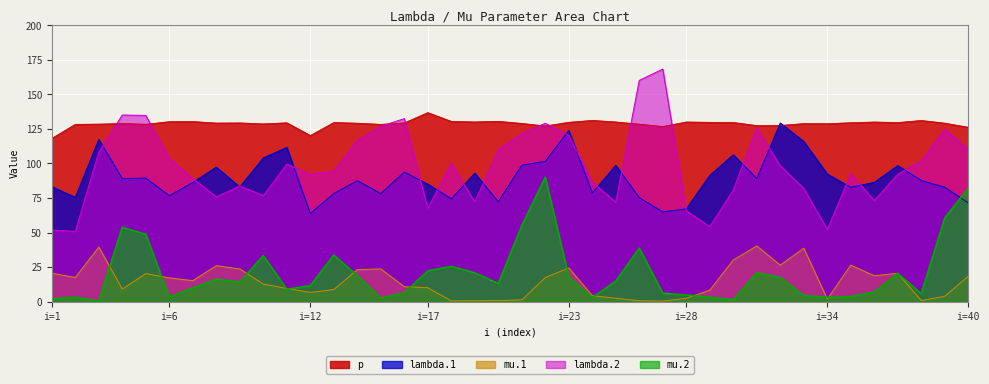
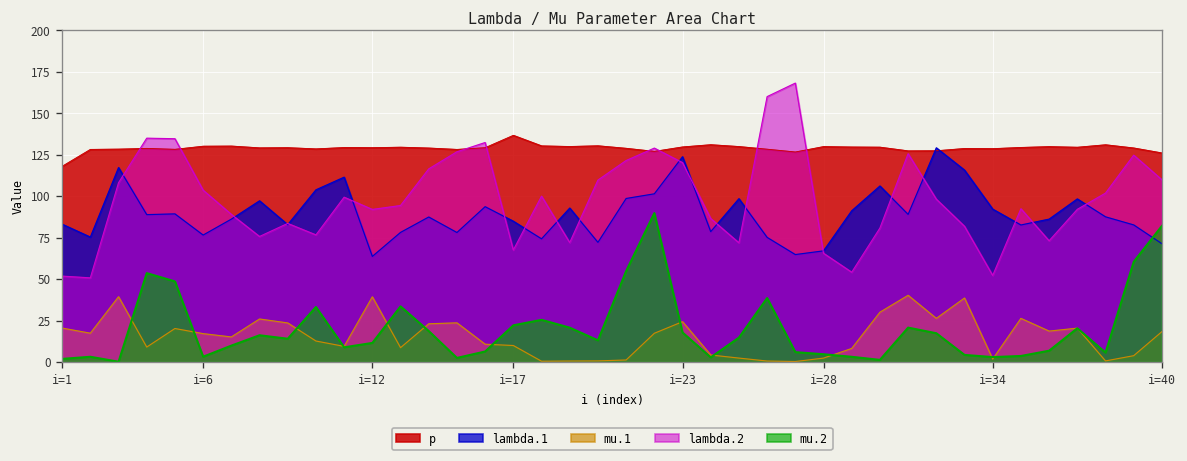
  {
    "p": {
      "i=1": 118,
      "i=6": 130,
-     "i=12": 120,
+     "i=12": 129,
      "i=17": 137,
      "i=23": 130,
      "i=28": 130,
      "i=34": 129,
      "i=40": 126
    },
    "lambda.1": {
      "i=1": 83,
      "i=6": 77,
      "i=12": 64,
      "i=17": 85,
      "i=23": 124,
      "i=34": 92,
      "i=40": 71
    },
    "mu.1": {
      "i=1": 21,
      "i=6": 17,
-     "i=12": 7,
+     "i=12": 39,
      "i=17": 10,
      "i=23": 24,
      "i=28": 2,
      "i=40": 18
    },
    "lambda.2": {
      "i=1": 52,
      "i=6": 104,
      "i=12": 92,
      "i=17": 68,
      "i=23": 120,
      "i=34": 52,
      "i=40": 110
    },
    "mu.2": {
      "i=1": 2,
      "i=6": 3,
      "i=12": 12,
      "i=17": 22,
      "i=23": 18,
      "i=28": 5,
      "i=40": 82
    }
  }
